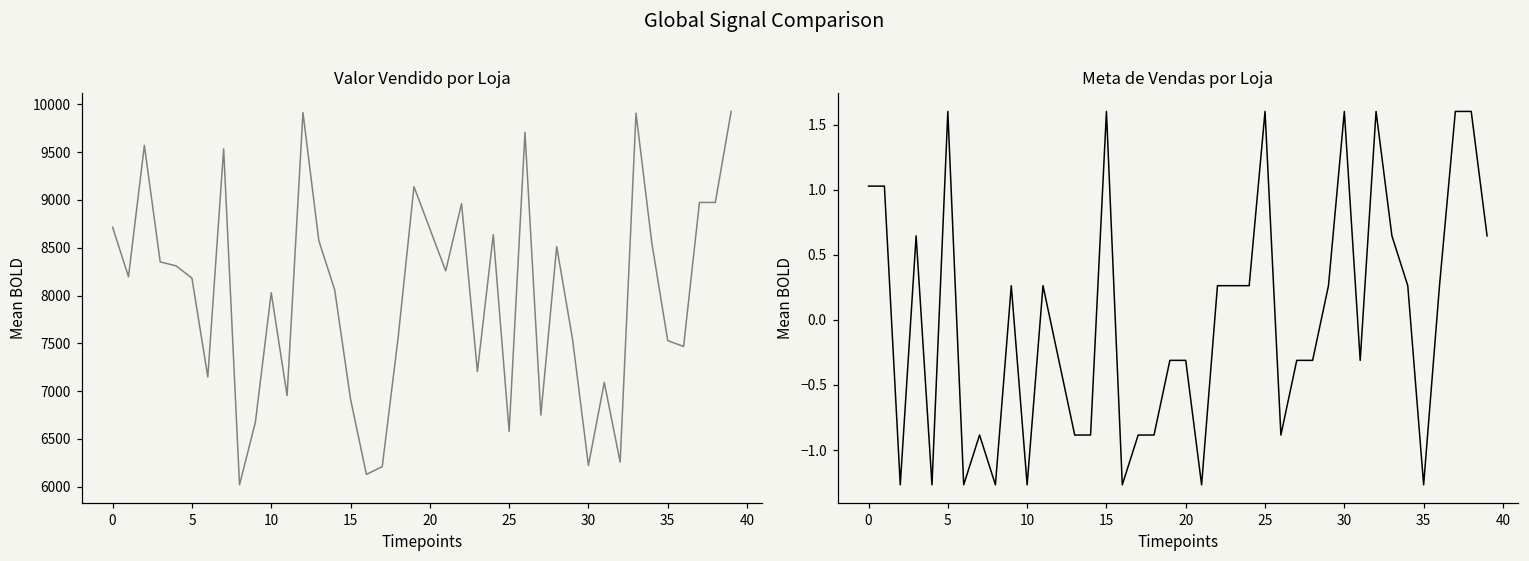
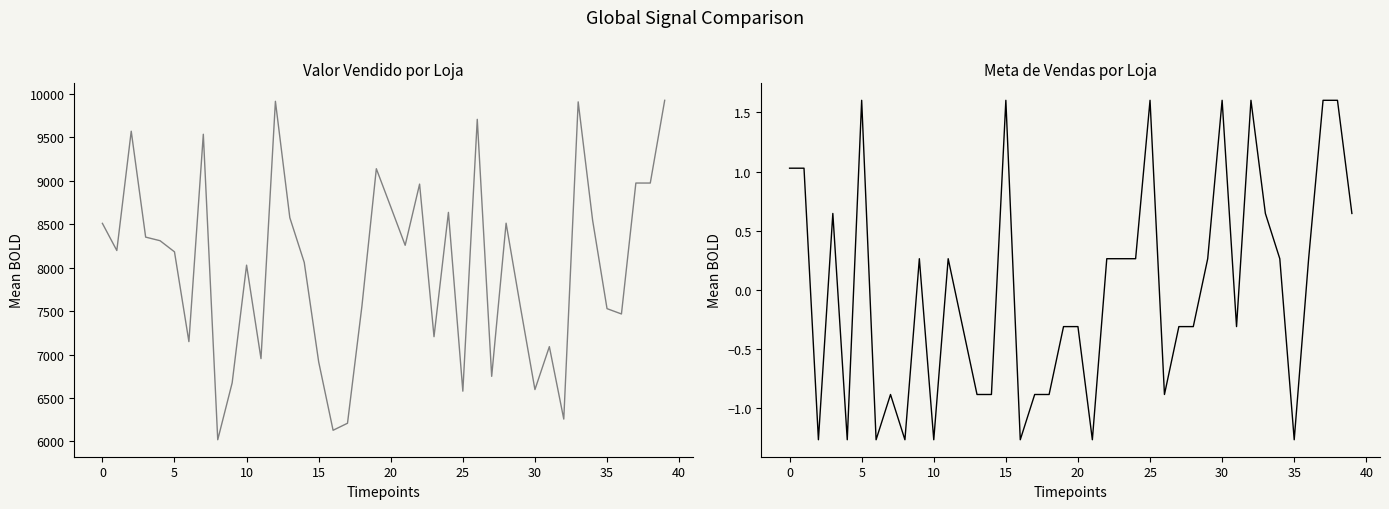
  {
    "Valor Vendido por Loja": {
-     "0": 8700,
+     "0": 8500,
      "5": 8200,
      "10": 8000,
      "15": 6900,
      "20": 8700,
      "25": 6600,
-     "30": 6200,
+     "30": 6600,
      "35": 7500
    },
    "Meta de Vendas por Loja": {
      "0": 1.03,
      "5": 1.60,
      "10": -1.27,
      "15": 1.60,
      "20": -0.31,
      "25": 1.60,
      "30": 1.60,
      "35": -1.27
    }
  }
